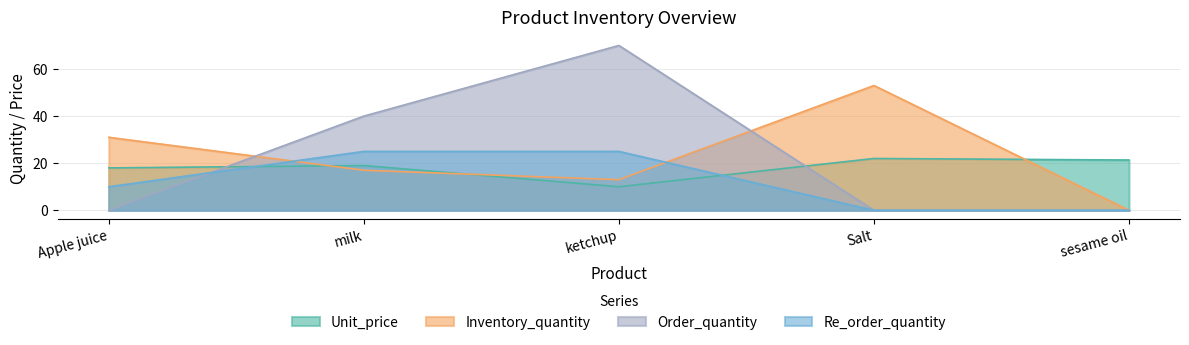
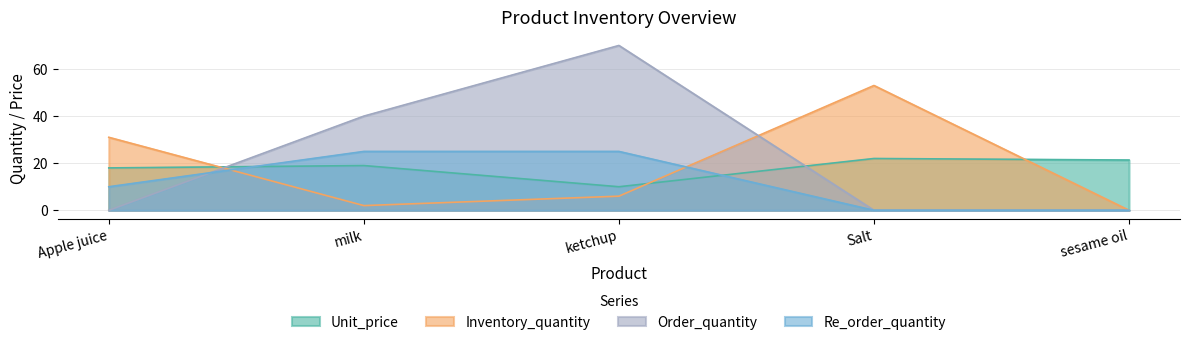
  {
    "Inventory_quantity": {
      "Apple juice": 31,
-     "milk": 17,
-     "ketchup": 13,
+     "milk": 2,
+     "ketchup": 6,
      "Salt": 53
    }
  }
